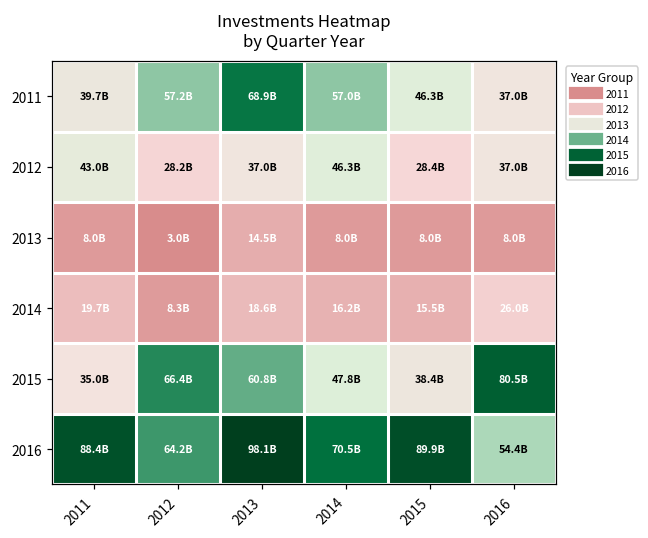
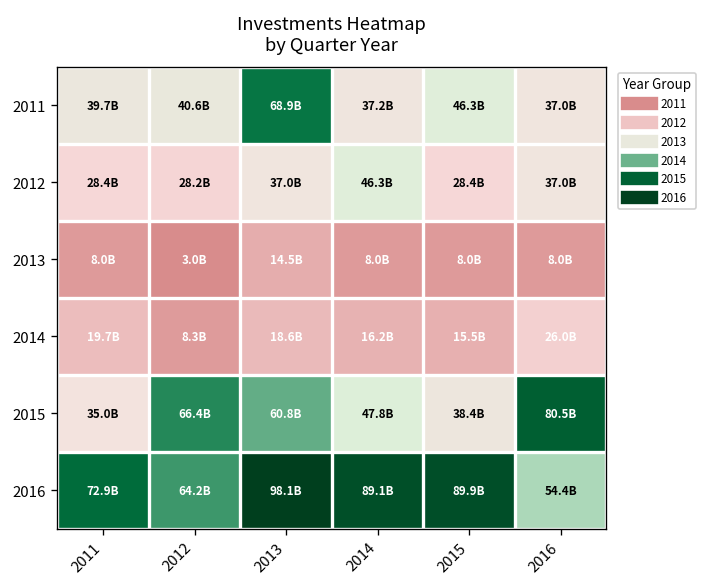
  {
    "2011": {
      "2011": "39.7B",
-     "2012": "57.2B",
+     "2012": "40.6B",
      "2013": "68.9B",
-     "2014": "57.0B",
+     "2014": "37.2B",
      "2015": "46.3B",
      "2016": "37.0B"
    },
    "2012": {
-     "2011": "43.0B",
+     "2011": "28.4B",
      "2012": "28.2B",
      "2013": "37.0B",
      "2014": "46.3B",
      "2015": "28.4B",
      "2016": "37.0B"
    },
    "2013": {
      "2011": "8.0B",
      "2012": "3.0B",
      "2013": "14.5B",
      "2014": "8.0B",
      "2015": "8.0B",
      "2016": "8.0B"
    },
    "2014": {
      "2011": "19.7B",
      "2012": "8.3B",
      "2013": "18.6B",
      "2014": "16.2B",
      "2015": "15.5B"
    },
    "2015": {
      "2011": "35.0B",
      "2012": "66.4B",
      "2013": "60.8B",
      "2014": "47.8B",
      "2015": "38.4B",
      "2016": "80.5B"
    },
    "2016": {
-     "2011": "88.4B",
+     "2011": "72.9B",
      "2012": "64.2B",
      "2013": "98.1B",
-     "2014": "70.5B",
+     "2014": "89.1B",
      "2015": "89.9B",
      "2016": "54.4B"
    }
  }
